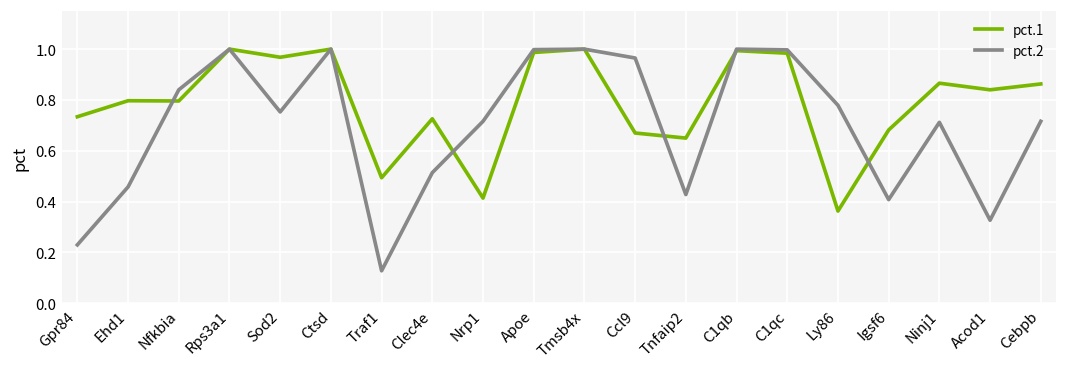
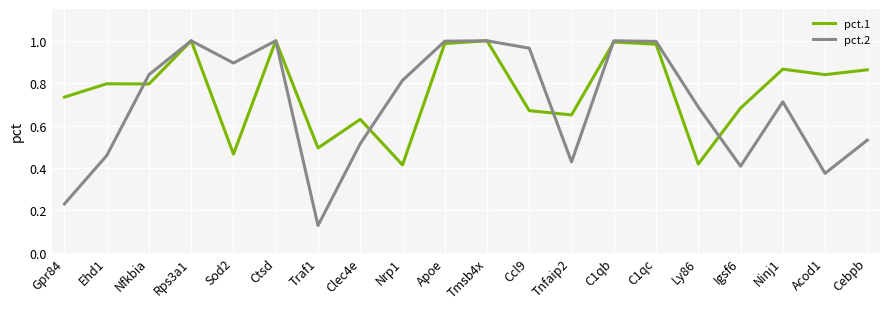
  {
    "pct.1": {
      "Gpr84": 0.73,
      "Ehd1": 0.80,
      "Nfkbia": 0.80,
-     "Sod2": 0.97,
+     "Sod2": 0.47,
      "Traf1": 0.49,
-     "Clec4e": 0.73,
+     "Clec4e": 0.63,
      "Nrp1": 0.41,
      "Ccl9": 0.67,
      "Tnfaip2": 0.65,
      "C1qc": 0.98,
-     "Ly86": 0.36,
+     "Ly86": 0.42,
      "Igsf6": 0.68,
      "Ninj1": 0.87,
      "Acod1": 0.84,
      "Cebpb": 0.86
    },
    "pct.2": {
      "Gpr84": 0.23,
      "Ehd1": 0.46,
      "Nfkbia": 0.84,
-     "Sod2": 0.75,
+     "Sod2": 0.90,
      "Traf1": 0.13,
      "Clec4e": 0.51,
-     "Nrp1": 0.72,
+     "Nrp1": 0.81,
      "Ccl9": 0.97,
      "Tnfaip2": 0.43,
      "C1qc": 1.00,
-     "Ly86": 0.78,
+     "Ly86": 0.69,
      "Igsf6": 0.41,
      "Ninj1": 0.71,
-     "Acod1": 0.33,
-     "Cebpb": 0.72
+     "Acod1": 0.37,
+     "Cebpb": 0.53
    }
  }
